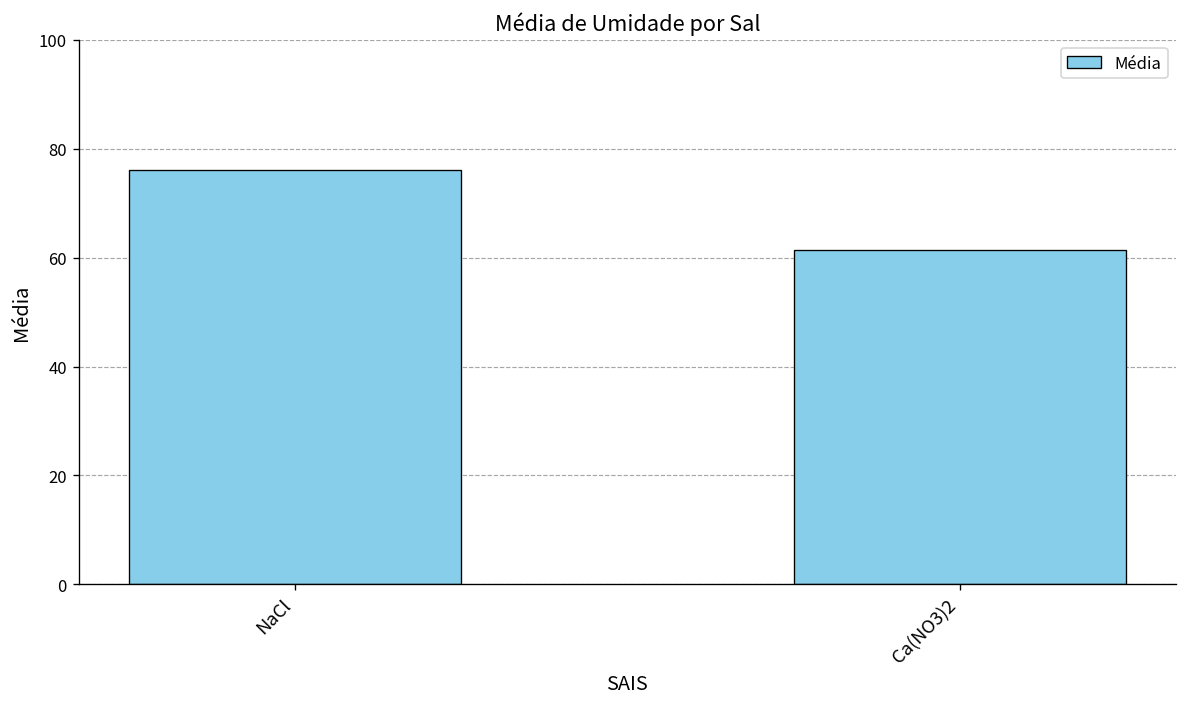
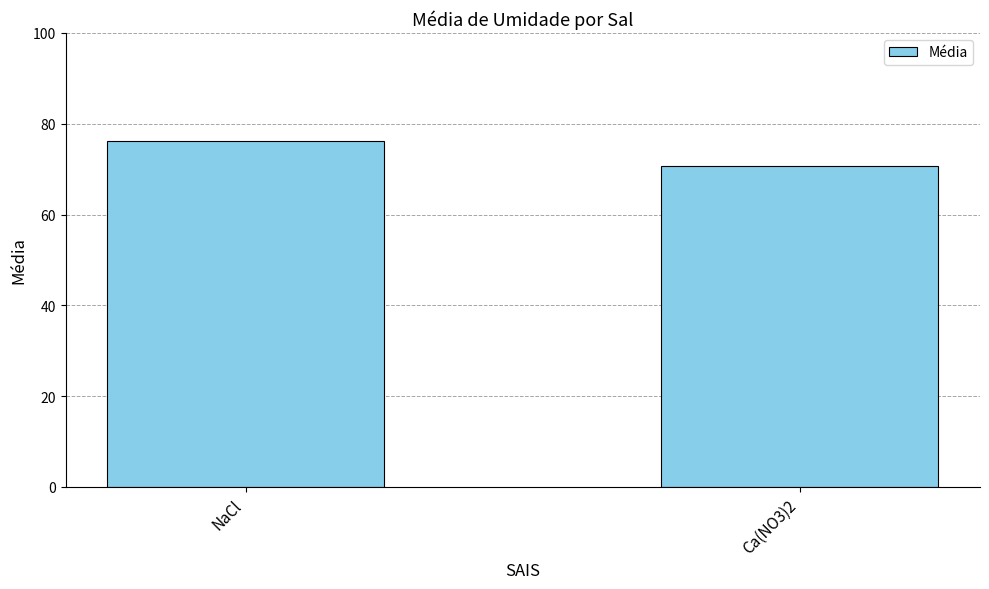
  {
    "NaCl": 76,
-   "Ca(NO3)2": 61
+   "Ca(NO3)2": 71
  }
